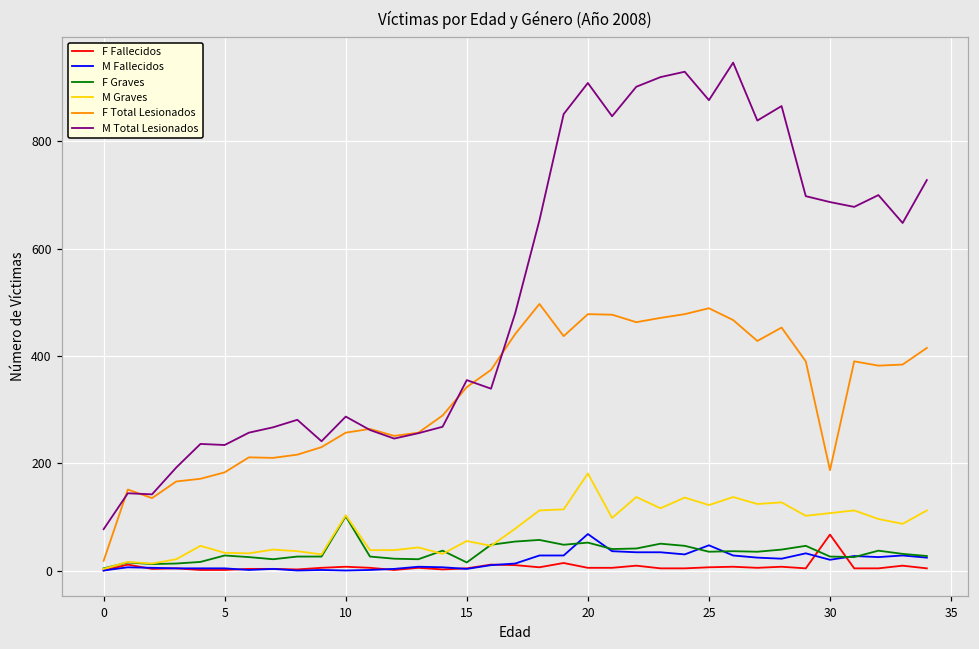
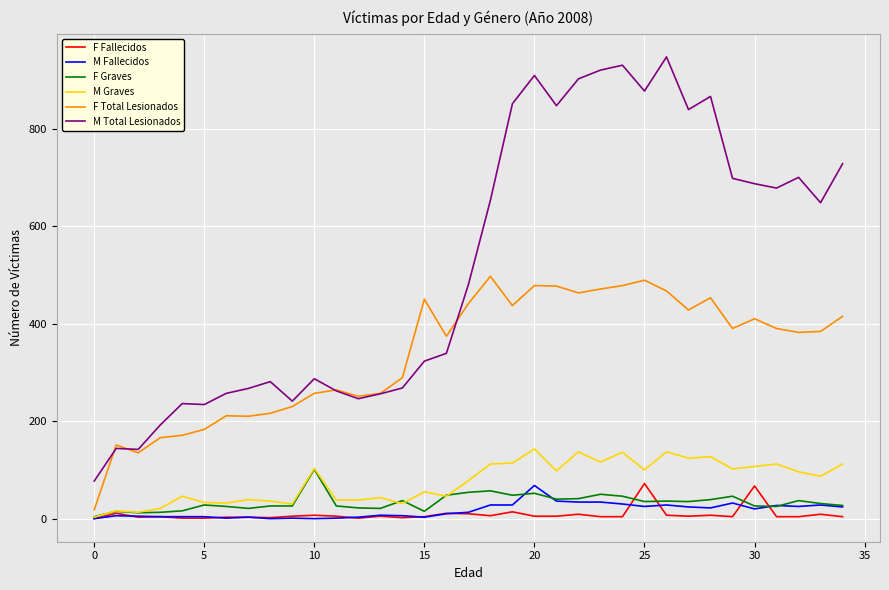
  {
    "F Fallecidos": {
      "10": 10,
      "20": 10,
-     "25": 10,
+     "25": 70,
      "30": 70
    },
    "M Fallecidos": {
      "10": 0,
      "20": 70,
-     "25": 50,
+     "25": 30,
      "30": 20
    },
    "F Graves": {
      "15": 20,
      "20": 50,
      "25": 40,
      "30": 30
    },
    "M Graves": {
      "15": 60,
-     "20": 180,
-     "25": 120,
+     "20": 140,
+     "25": 100,
      "30": 110
    },
    "F Total Lesionados": {
      "0": 20,
      "5": 180,
      "10": 260,
-     "15": 340,
+     "15": 450,
      "20": 480,
      "25": 490,
-     "30": 190
+     "30": 410
    },
    "M Total Lesionados": {
      "0": 80,
      "5": 230,
      "10": 290,
-     "15": 360,
+     "15": 320,
      "20": 910,
      "25": 880,
      "30": 690
    }
  }
